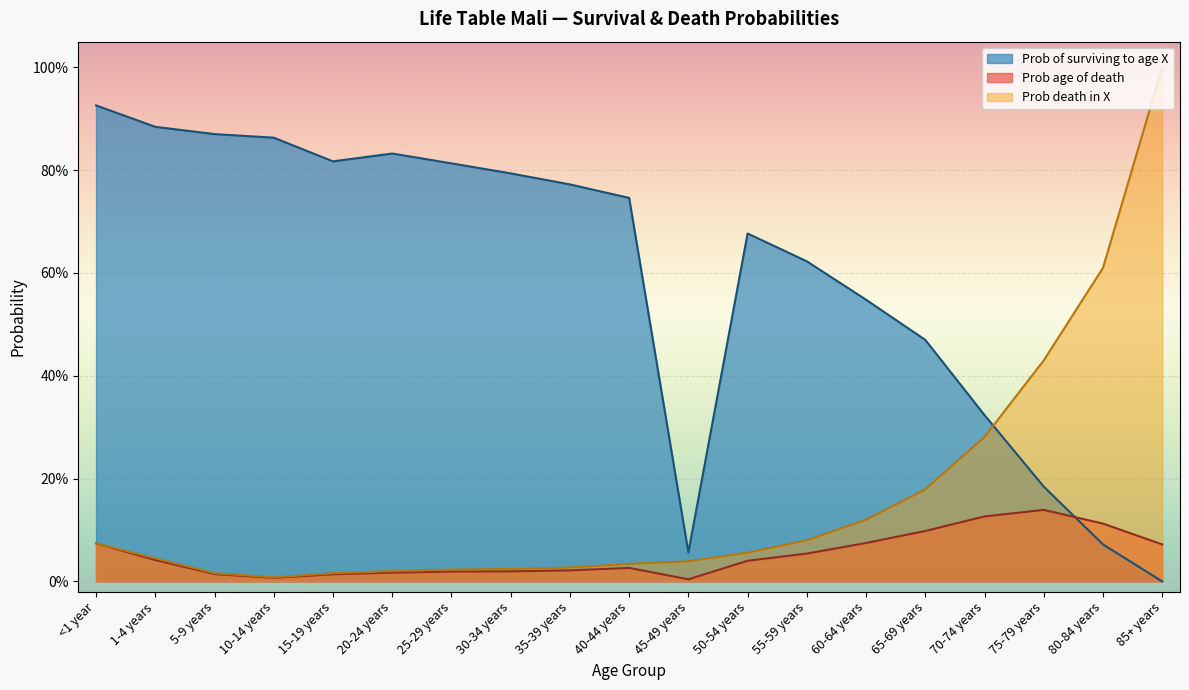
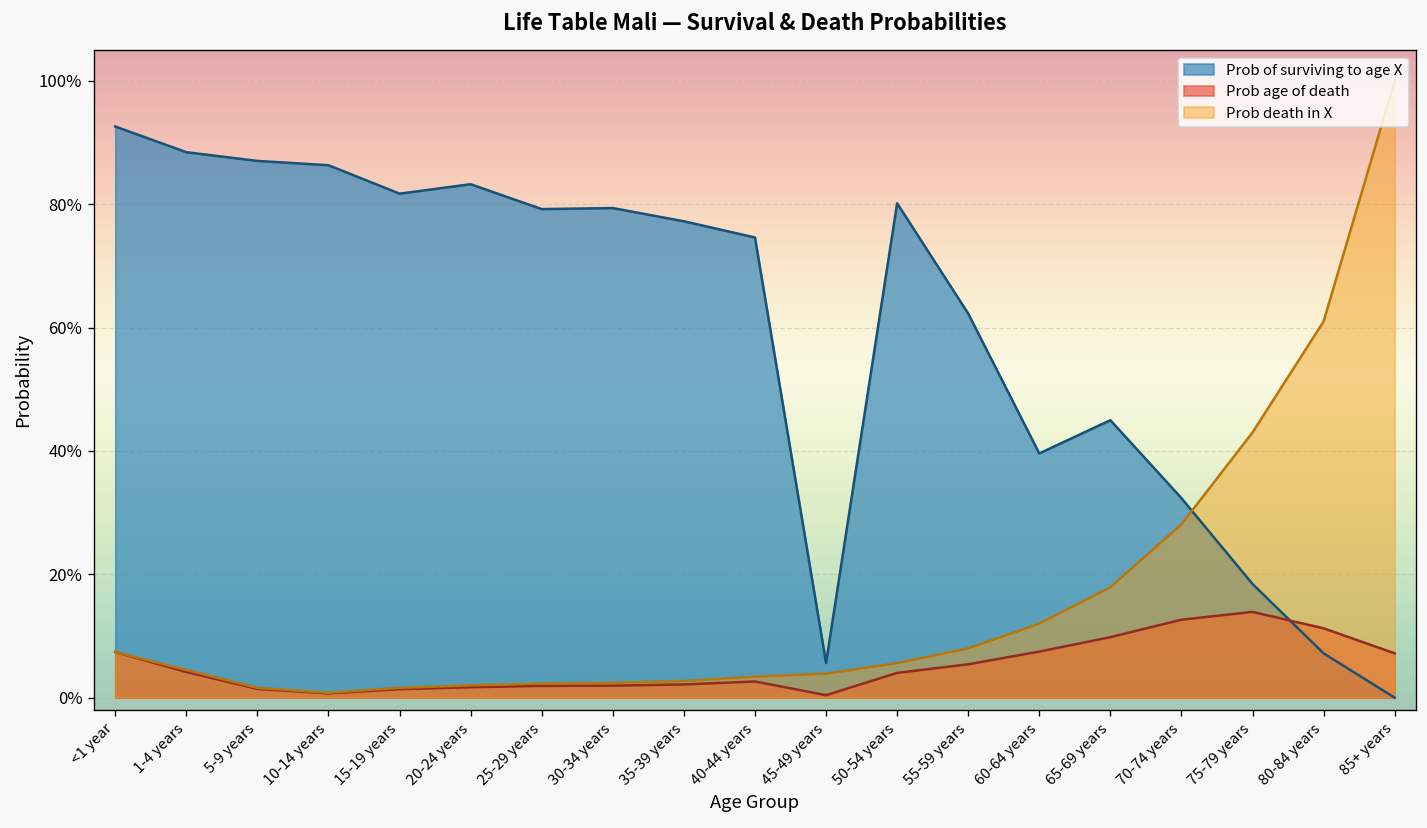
  {
    "Prob of surviving to age X": {
      "<1 year": "93%",
      "1-4 years": "88%",
      "5-9 years": "87%",
      "10-14 years": "86%",
      "15-19 years": "82%",
      "20-24 years": "83%",
-     "25-29 years": "81%",
+     "25-29 years": "79%",
      "30-34 years": "79%",
      "35-39 years": "77%",
      "40-44 years": "75%",
      "45-49 years": "6%",
-     "50-54 years": "68%",
+     "50-54 years": "80%",
      "55-59 years": "62%",
-     "60-64 years": "55%",
-     "65-69 years": "47%",
+     "60-64 years": "40%",
+     "65-69 years": "45%",
      "70-74 years": "32%",
      "75-79 years": "18%",
      "80-84 years": "7%",
      "85+ years": "0%"
    },
    "Prob age of death": {
      "35-39 years": "2%",
      "40-44 years": "3%",
      "45-49 years": "0%",
      "50-54 years": "4%",
      "55-59 years": "5%",
      "60-64 years": "7%",
      "65-69 years": "10%",
      "70-74 years": "13%",
      "75-79 years": "14%",
      "80-84 years": "11%",
      "85+ years": "7%"
    },
    "Prob death in X": {
      "35-39 years": "3%",
      "40-44 years": "3%",
      "45-49 years": "4%",
      "50-54 years": "6%",
      "55-59 years": "8%",
      "60-64 years": "12%",
      "65-69 years": "18%",
      "70-74 years": "28%",
      "75-79 years": "43%",
      "80-84 years": "61%"
    }
  }
